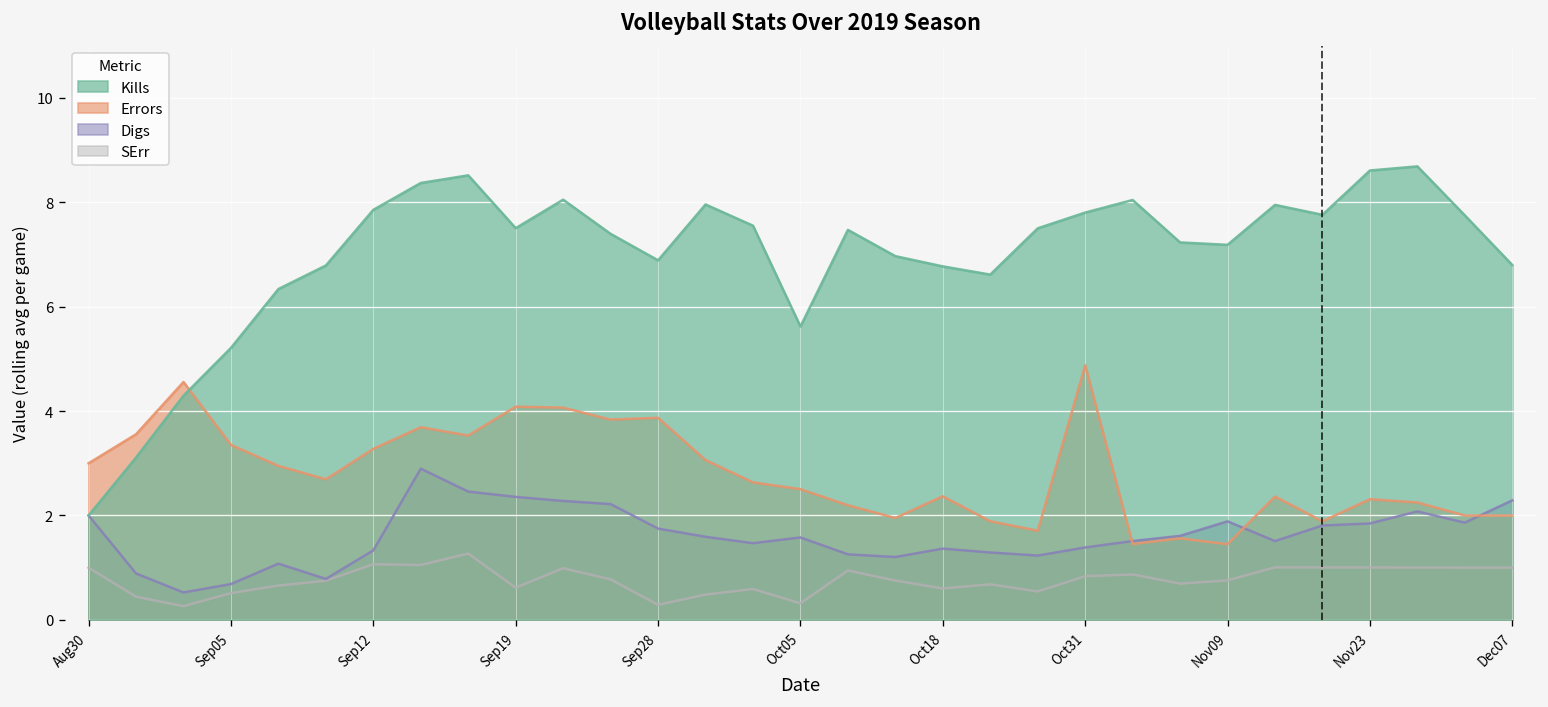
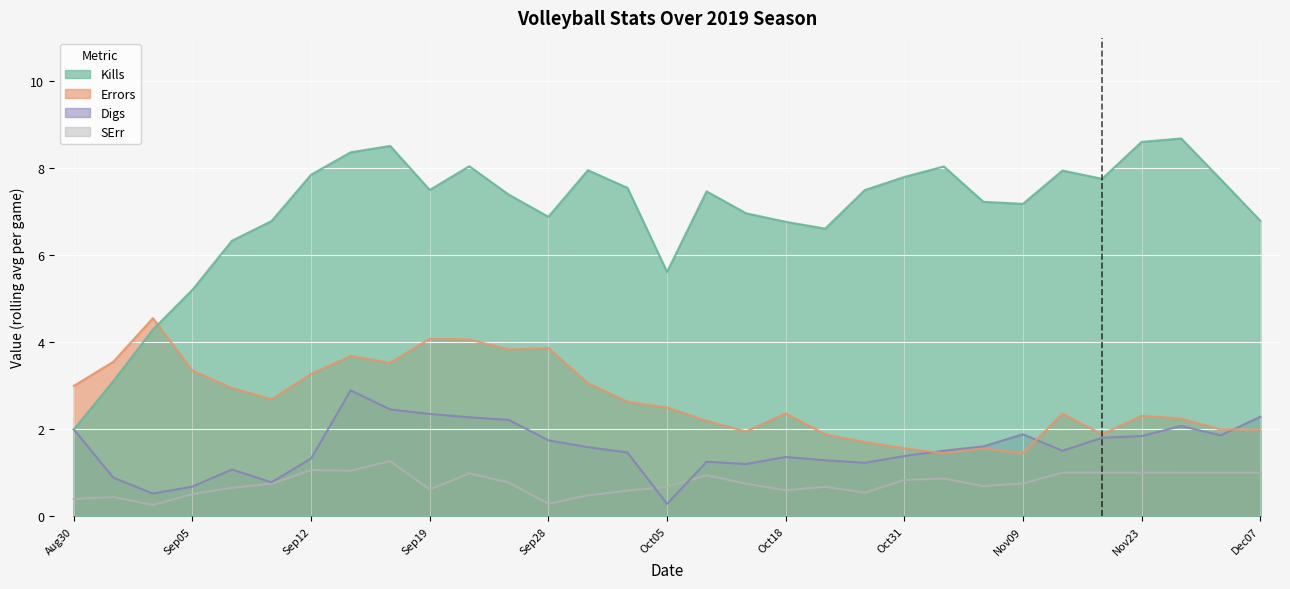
  {
    "SErr": {
-     "Aug30": 1.0,
+     "Aug30": 0.4,
      "Sep05": 0.5,
      "Sep12": 1.1,
      "Sep19": 0.6,
      "Sep28": 0.3,
-     "Oct05": 0.3,
+     "Oct05": 0.7,
      "Oct18": 0.6,
      "Oct31": 0.8,
      "Nov09": 0.8,
      "Nov23": 1.0,
      "Dec07": 1.0
    },
    "Digs": {
      "Sep05": 0.7,
      "Sep12": 1.3,
      "Sep19": 2.4,
      "Sep28": 1.7,
-     "Oct05": 1.6,
+     "Oct05": 0.3,
      "Oct18": 1.4,
      "Oct31": 1.4,
      "Nov09": 1.9,
      "Nov23": 1.8,
      "Dec07": 2.3
    },
    "Errors": {
      "Aug30": 3.0,
      "Sep05": 3.4,
      "Sep12": 3.3,
      "Sep19": 4.1,
      "Sep28": 3.9,
      "Oct05": 2.5,
      "Oct18": 2.4,
-     "Oct31": 4.9,
+     "Oct31": 1.6,
      "Nov09": 1.5,
      "Nov23": 2.3,
      "Dec07": 2.0
    },
    "Kills": {
      "Sep05": 5.2,
      "Sep12": 7.9,
      "Sep19": 7.5,
      "Sep28": 6.9,
      "Oct05": 5.6,
      "Oct18": 6.8,
      "Oct31": 7.8,
      "Nov09": 7.2,
      "Nov23": 8.6,
      "Dec07": 6.8
    }
  }
